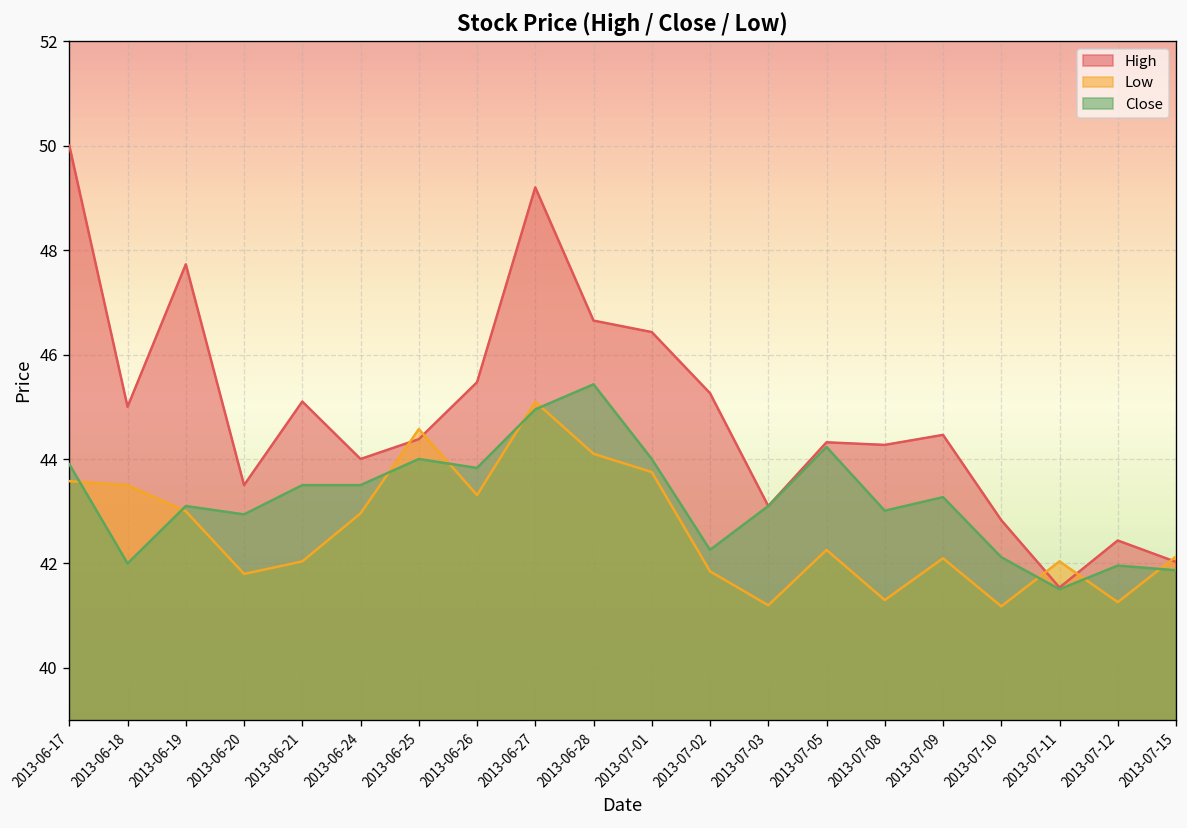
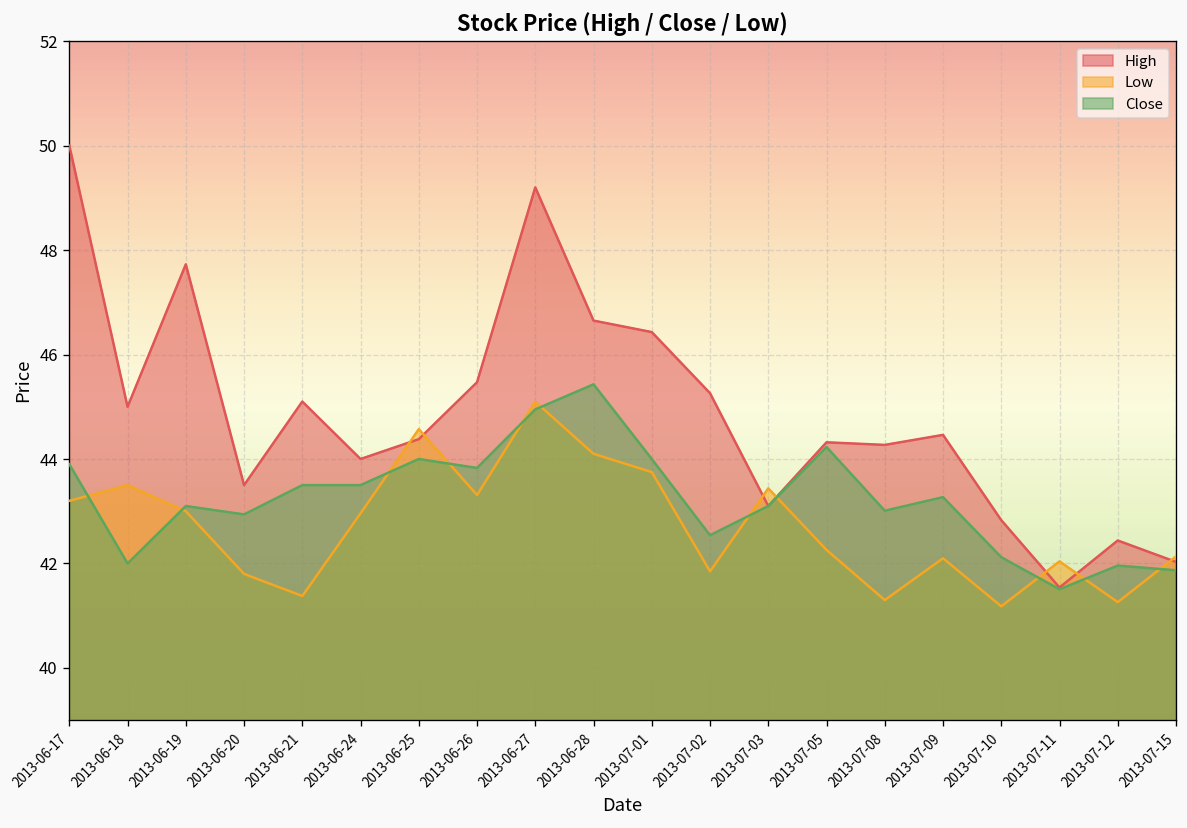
  {
    "High": {
      "2013-06-17": 50.0,
      "2013-06-18": 45.0,
      "2013-06-19": 47.7,
      "2013-06-20": 43.5,
      "2013-06-21": 45.1,
      "2013-06-24": 44.0,
      "2013-06-25": 44.4,
      "2013-06-26": 45.5,
      "2013-06-27": 49.2,
      "2013-06-28": 46.7,
      "2013-07-01": 46.4,
      "2013-07-02": 45.3,
      "2013-07-05": 44.3,
      "2013-07-08": 44.3,
      "2013-07-09": 44.5,
      "2013-07-10": 42.8,
      "2013-07-12": 42.4,
      "2013-07-15": 42.0
    },
    "Low": {
-     "2013-06-17": 43.6,
+     "2013-06-17": 43.2,
      "2013-06-18": 43.5,
      "2013-06-19": 43.0,
      "2013-06-20": 41.8,
-     "2013-06-21": 42.0,
+     "2013-06-21": 41.4,
      "2013-06-24": 43.0,
      "2013-06-25": 44.6,
      "2013-06-26": 43.3,
      "2013-06-27": 45.1,
      "2013-06-28": 44.1,
      "2013-07-01": 43.8,
      "2013-07-02": 41.8,
-     "2013-07-03": 41.2,
+     "2013-07-03": 43.4,
      "2013-07-05": 42.3,
      "2013-07-08": 41.3,
      "2013-07-09": 42.1,
      "2013-07-10": 41.2,
      "2013-07-11": 42.0,
      "2013-07-12": 41.3,
      "2013-07-15": 42.1
    },
    "Close": {
      "2013-06-17": 43.9,
      "2013-06-18": 42.0,
      "2013-06-19": 43.1,
      "2013-06-20": 42.9,
      "2013-06-21": 43.5,
      "2013-06-24": 43.5,
      "2013-06-25": 44.0,
      "2013-06-26": 43.8,
      "2013-06-27": 45.0,
      "2013-06-28": 45.4,
      "2013-07-01": 44.0,
-     "2013-07-02": 42.3,
+     "2013-07-02": 42.5,
      "2013-07-05": 44.2,
      "2013-07-08": 43.0,
      "2013-07-09": 43.3,
      "2013-07-10": 42.1,
      "2013-07-12": 42.0,
      "2013-07-15": 41.9
    }
  }
